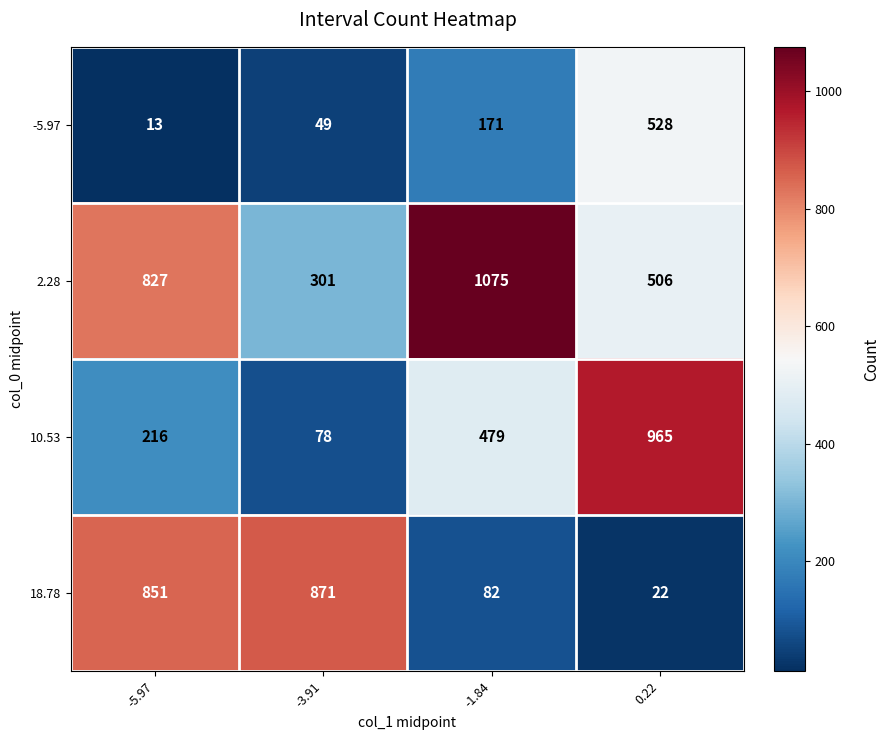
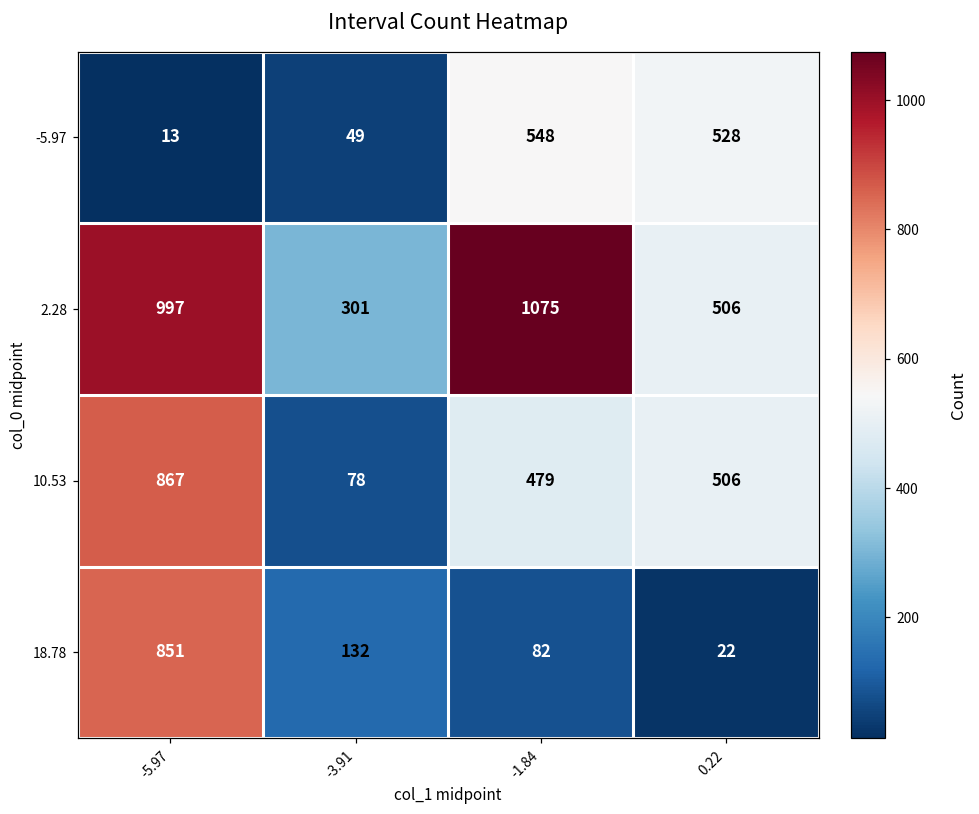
  {
    "-5.97": {
      "-5.97": 13,
      "-3.91": 49,
-     "-1.84": 171,
+     "-1.84": 548,
      "0.22": 528
    },
    "2.28": {
-     "-5.97": 827,
+     "-5.97": 997,
      "-3.91": 301,
      "-1.84": 1075,
      "0.22": 506
    },
    "10.53": {
-     "-5.97": 216,
+     "-5.97": 867,
      "-3.91": 78,
      "-1.84": 479,
-     "0.22": 965
+     "0.22": 506
    },
    "18.78": {
      "-5.97": 851,
-     "-3.91": 871,
+     "-3.91": 132,
      "-1.84": 82,
      "0.22": 22
    }
  }
